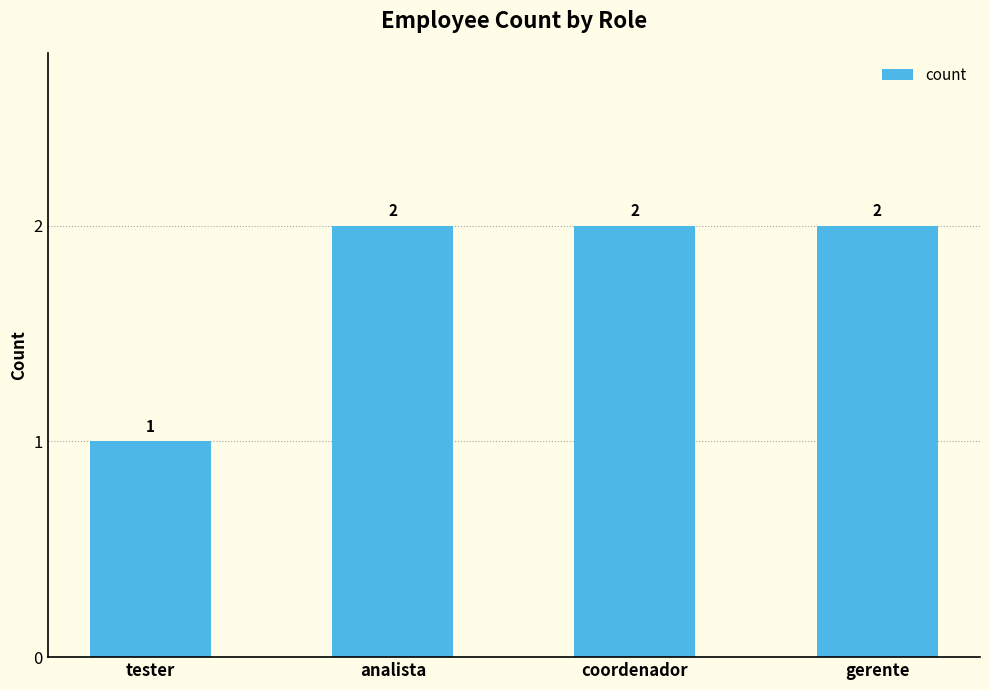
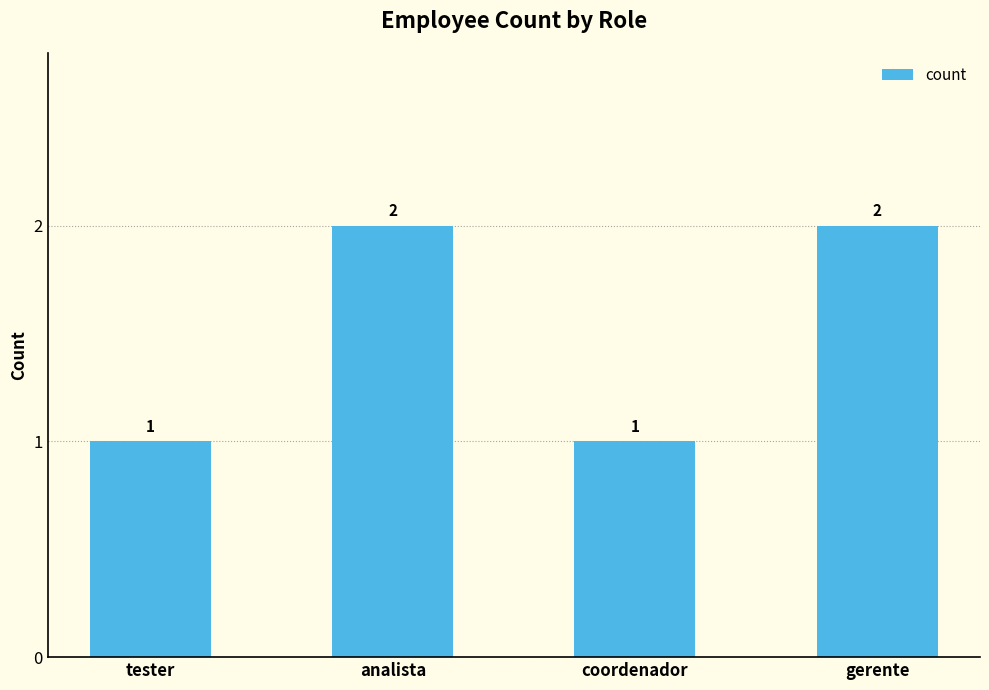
  {
    "tester": 1,
    "analista": 2,
-   "coordenador": 2,
+   "coordenador": 1,
    "gerente": 2
  }
